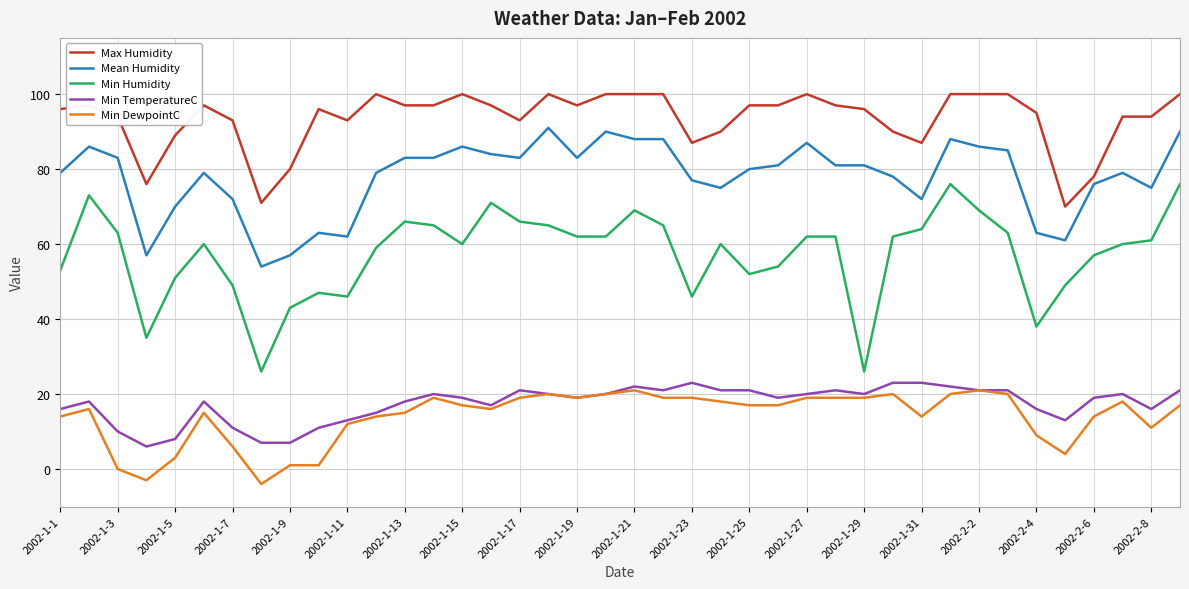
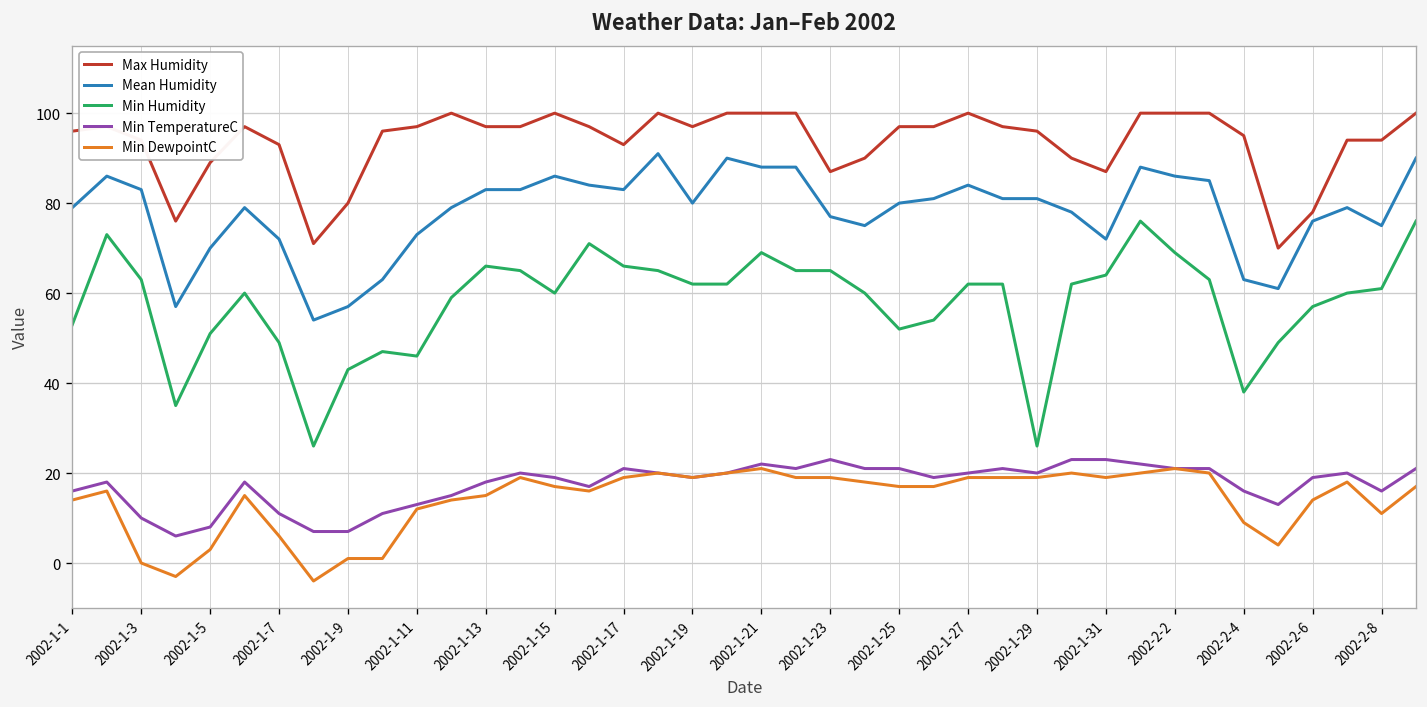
  {
    "Max Humidity": {
      "2002-1-1": 96,
      "2002-1-5": 89,
      "2002-1-7": 93,
      "2002-1-9": 80,
-     "2002-1-11": 93,
+     "2002-1-11": 97,
      "2002-1-13": 97,
      "2002-1-15": 100,
      "2002-1-17": 93,
      "2002-1-19": 97,
      "2002-1-21": 100,
      "2002-1-23": 87,
      "2002-1-25": 97,
      "2002-1-27": 100,
      "2002-1-29": 96,
      "2002-1-31": 87,
      "2002-2-2": 100,
      "2002-2-4": 95,
      "2002-2-6": 78,
      "2002-2-8": 94
    },
    "Mean Humidity": {
      "2002-1-1": 79,
      "2002-1-3": 83,
      "2002-1-5": 70,
      "2002-1-7": 72,
      "2002-1-9": 57,
-     "2002-1-11": 62,
+     "2002-1-11": 73,
      "2002-1-13": 83,
      "2002-1-15": 86,
      "2002-1-17": 83,
-     "2002-1-19": 83,
+     "2002-1-19": 80,
      "2002-1-21": 88,
      "2002-1-23": 77,
      "2002-1-25": 80,
-     "2002-1-27": 87,
+     "2002-1-27": 84,
      "2002-1-29": 81,
      "2002-1-31": 72,
      "2002-2-2": 86,
      "2002-2-4": 63,
      "2002-2-6": 76,
      "2002-2-8": 75
    },
    "Min Humidity": {
      "2002-1-1": 53,
      "2002-1-3": 63,
      "2002-1-5": 51,
      "2002-1-7": 49,
      "2002-1-9": 43,
      "2002-1-11": 46,
      "2002-1-13": 66,
      "2002-1-15": 60,
      "2002-1-17": 66,
      "2002-1-19": 62,
      "2002-1-21": 69,
-     "2002-1-23": 46,
+     "2002-1-23": 65,
      "2002-1-25": 52,
      "2002-1-27": 62,
      "2002-1-29": 26,
      "2002-1-31": 64,
      "2002-2-2": 69,
      "2002-2-4": 38,
      "2002-2-6": 57,
      "2002-2-8": 61
    },
    "Min TemperatureC": {
      "2002-1-1": 16,
      "2002-1-3": 10,
      "2002-1-5": 8,
      "2002-1-7": 11,
      "2002-1-9": 7,
      "2002-1-11": 13,
      "2002-1-13": 18,
      "2002-1-15": 19,
      "2002-1-17": 21,
      "2002-1-21": 22,
      "2002-1-23": 23,
      "2002-1-25": 21,
      "2002-1-27": 20,
      "2002-1-29": 20,
      "2002-1-31": 23,
      "2002-2-4": 16,
      "2002-2-6": 19,
      "2002-2-8": 16
    },
    "Min DewpointC": {
      "2002-1-1": 14,
      "2002-1-3": 0,
      "2002-1-5": 3,
      "2002-1-7": 6,
      "2002-1-9": 1,
      "2002-1-11": 12,
      "2002-1-13": 15,
      "2002-1-15": 17,
      "2002-1-17": 19,
      "2002-1-21": 21,
      "2002-1-23": 19,
      "2002-1-25": 17,
      "2002-1-27": 19,
      "2002-1-29": 19,
-     "2002-1-31": 14,
+     "2002-1-31": 19,
      "2002-2-4": 9,
      "2002-2-6": 14,
      "2002-2-8": 11
    }
  }
